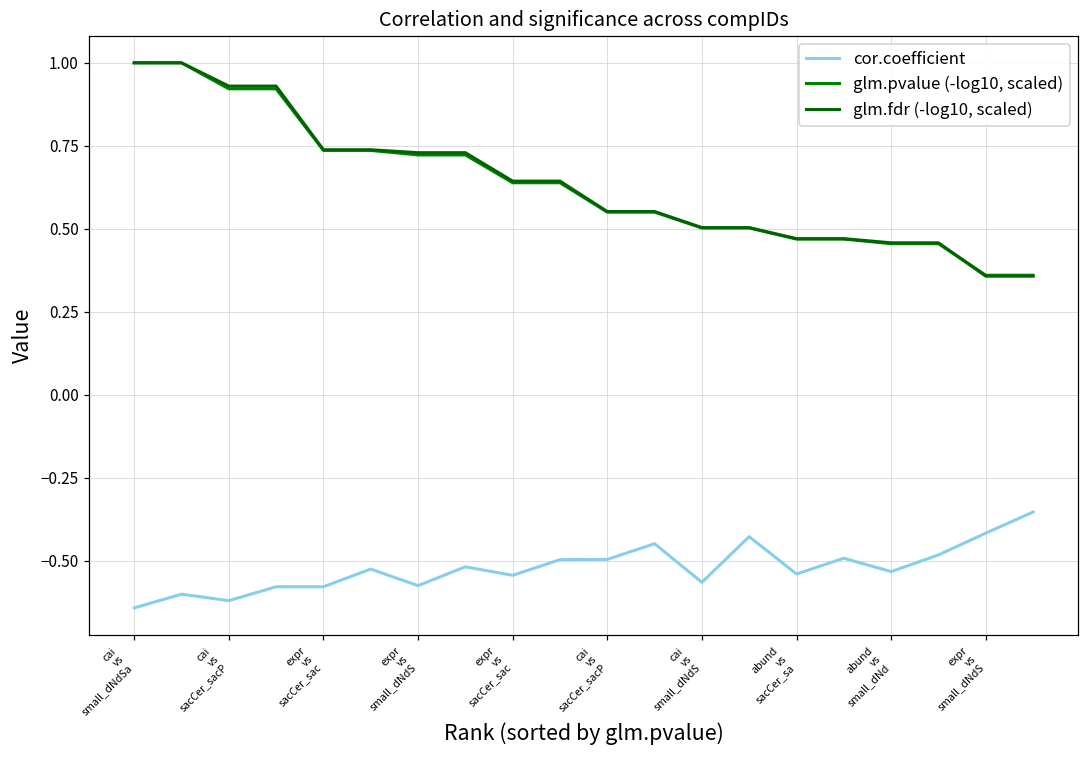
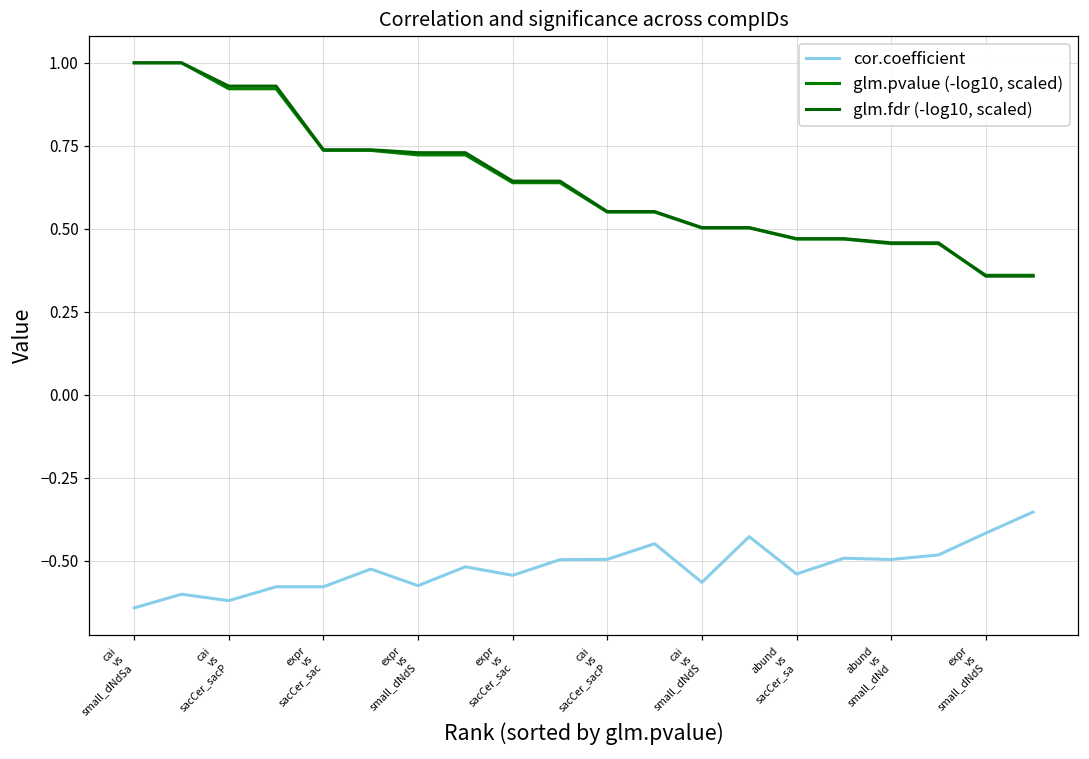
  {
    "cor.coefficient": {
      "cai vs small_dNdSa": -0.64,
      "cai vs small_dNdS": -0.56,
      "abund vs sacCer_sa": -0.54,
-     "abund vs small_dNd": -0.53
+     "abund vs small_dNd": -0.50
    }
  }
